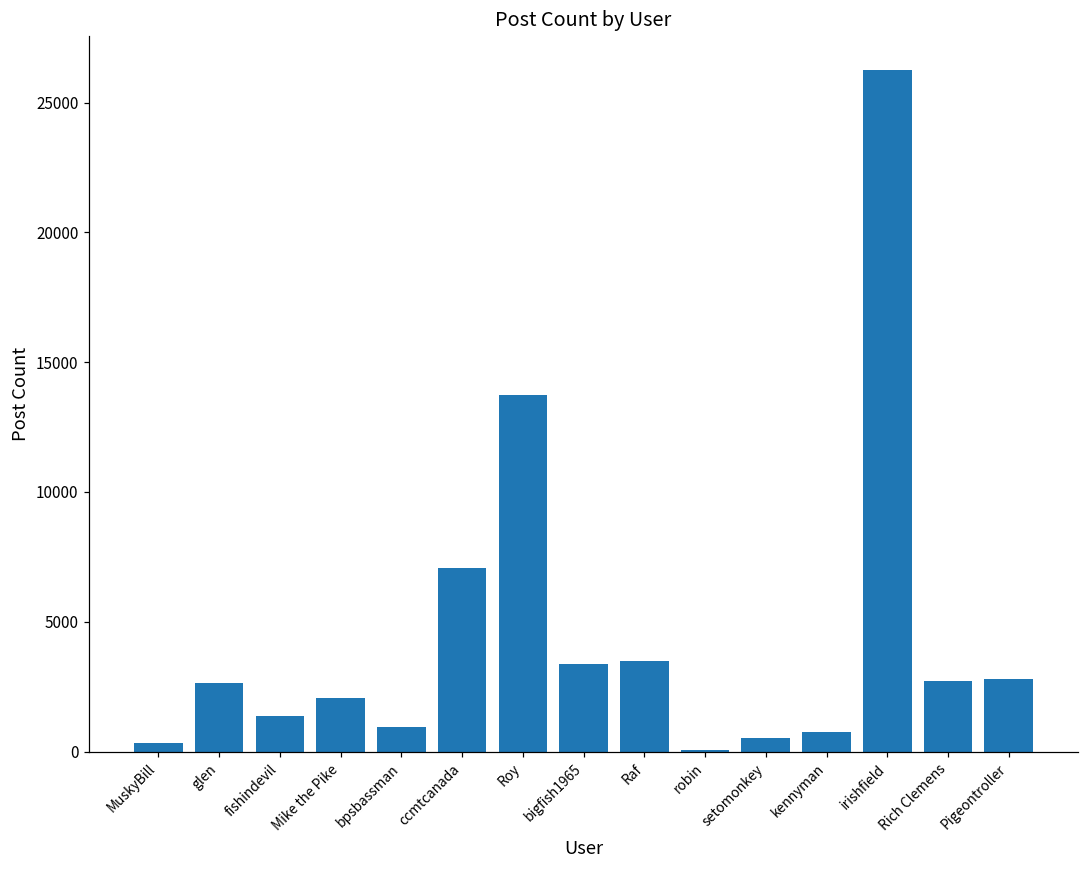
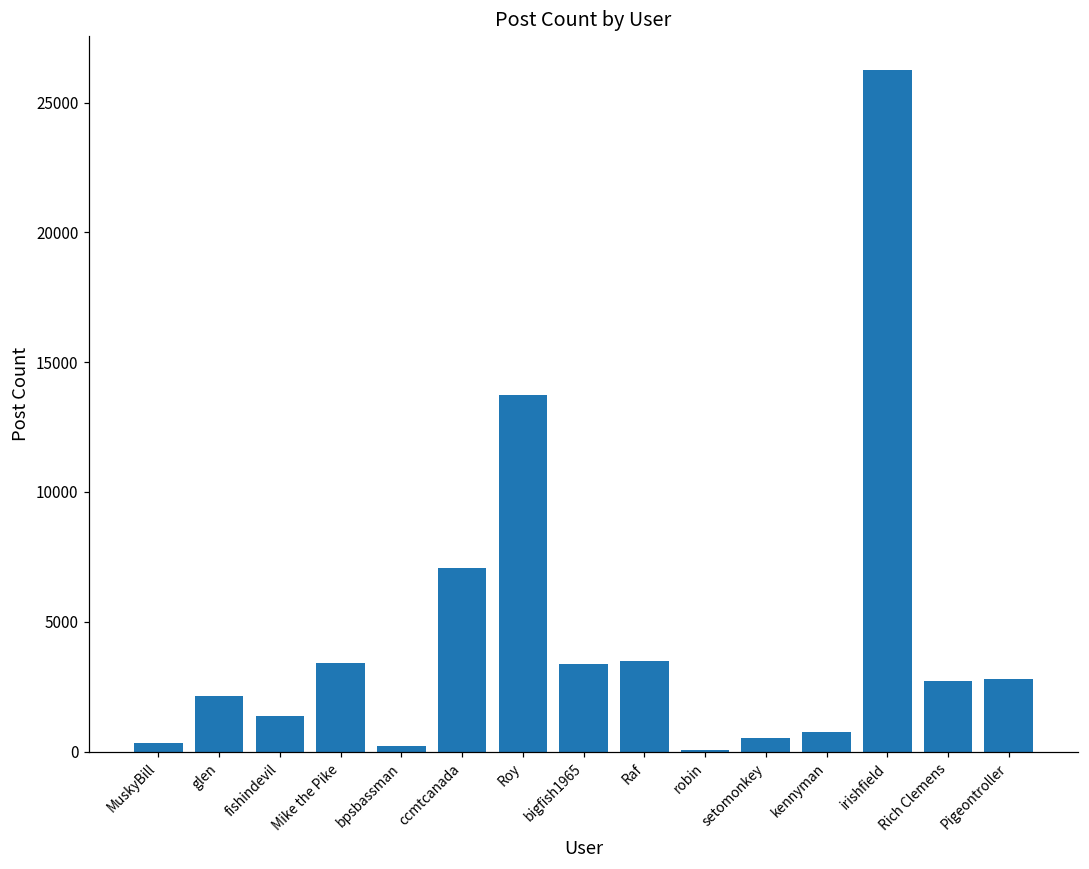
  {
    "MuskyBill": 300,
-   "glen": 2600,
+   "glen": 2200,
    "fishindevil": 1400,
-   "Mike the Pike": 2100,
-   "bpsbassman": 900,
+   "Mike the Pike": 3400,
+   "bpsbassman": 200,
    "ccmtcanada": 7100,
    "Roy": 13700,
    "bigfish1965": 3400,
    "Raf": 3500,
    "setomonkey": 500,
    "kennyman": 700,
    "irishfield": 26300,
    "Rich Clemens": 2700,
    "Pigeontroller": 2800
  }
